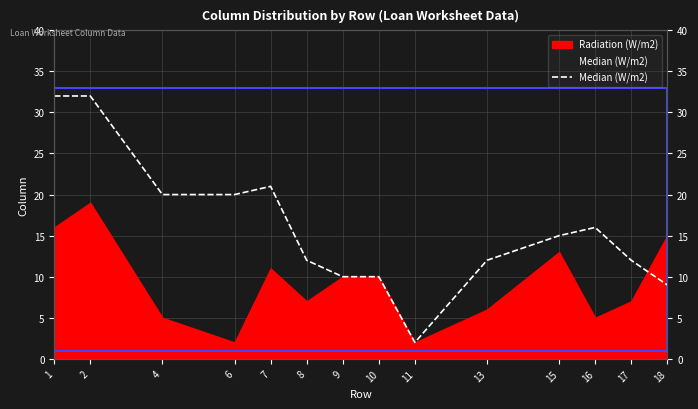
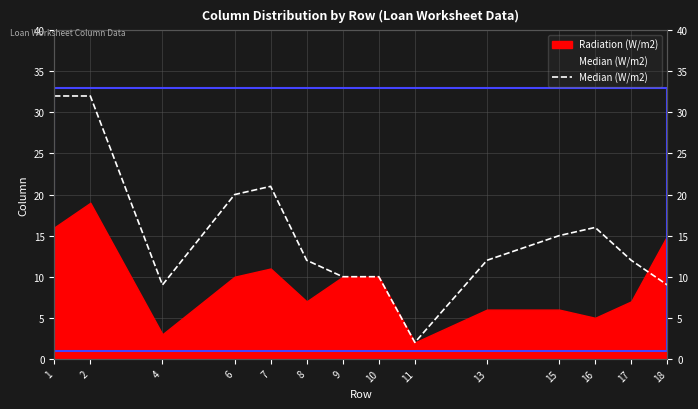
  {
    "Median (W/m2)": {
      "1": 32,
      "2": 32,
-     "4": 20,
+     "4": 9,
      "6": 20,
      "7": 21,
      "8": 12,
      "13": 12,
      "15": 15,
      "16": 16,
      "17": 12,
      "18": 9
    },
    "Radiation (W/m2)": {
      "1": 16,
      "2": 19,
-     "4": 5,
-     "6": 2,
+     "4": 3,
+     "6": 10,
      "7": 11,
      "8": 7,
      "13": 6,
-     "15": 13,
+     "15": 6,
      "16": 5,
      "17": 7,
      "18": 15
    }
  }
